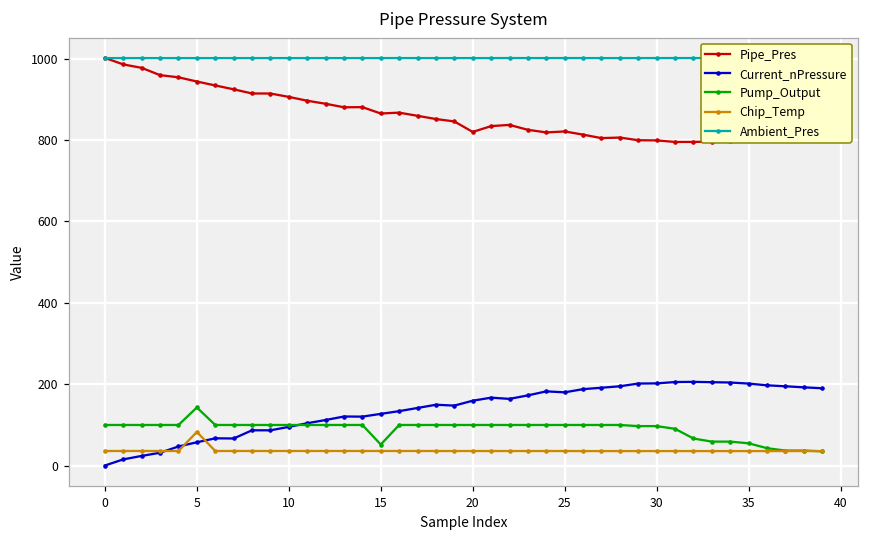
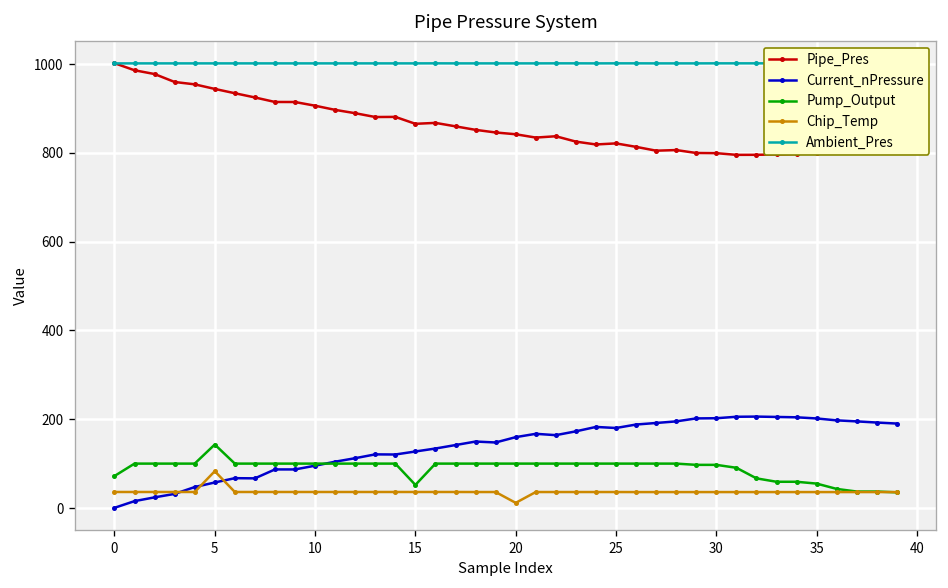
  {
    "Pipe_Pres": {
      "5": 940,
      "10": 910,
      "15": 870,
-     "20": 820,
+     "20": 840,
      "25": 820,
      "30": 800,
      "35": 800
    },
    "Current_nPressure": {
      "0": 0,
      "5": 60,
      "15": 130,
      "20": 160,
      "25": 180,
      "30": 200,
      "35": 200
    },
    "Pump_Output": {
-     "0": 100,
+     "0": 70,
      "5": 140,
      "15": 50,
      "20": 100,
      "25": 100,
      "30": 100,
      "35": 60
    },
    "Chip_Temp": {
      "0": 40,
      "5": 80,
      "10": 40,
      "15": 40,
-     "20": 40,
+     "20": 10,
      "25": 40,
      "30": 40,
      "35": 40
    },
    "Ambient_Pres": {
      "5": 1000,
      "10": 1000,
      "15": 1000,
      "20": 1000,
      "25": 1000,
      "30": 1000
    }
  }
